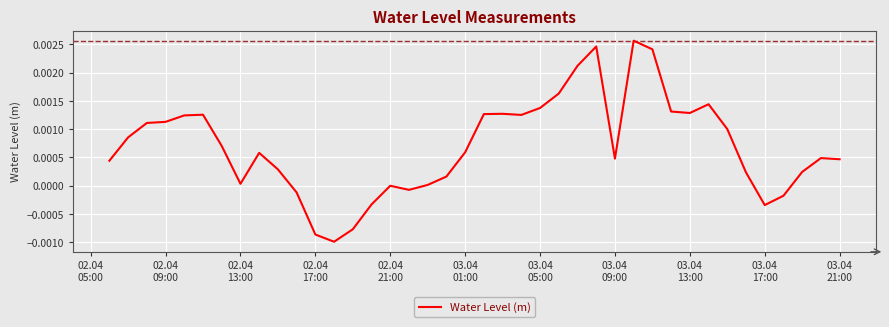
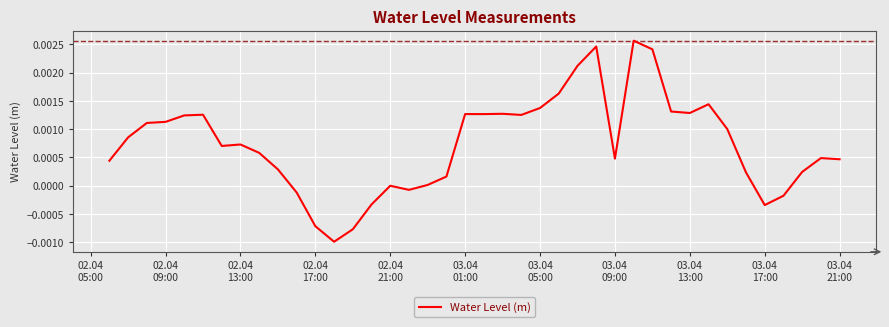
  {
    "02.04 09:00": 0.0011,
-   "02.04 13:00": 0.0000,
-   "02.04 17:00": -0.0009,
+   "02.04 13:00": 0.0007,
+   "02.04 17:00": -0.0007,
    "02.04 21:00": 0.0000,
-   "03.04 01:00": 0.0006,
+   "03.04 01:00": 0.0013,
    "03.04 05:00": 0.0014,
    "03.04 09:00": 0.0005,
    "03.04 13:00": 0.0013,
    "03.04 17:00": -0.0003,
    "03.04 21:00": 0.0005
  }
